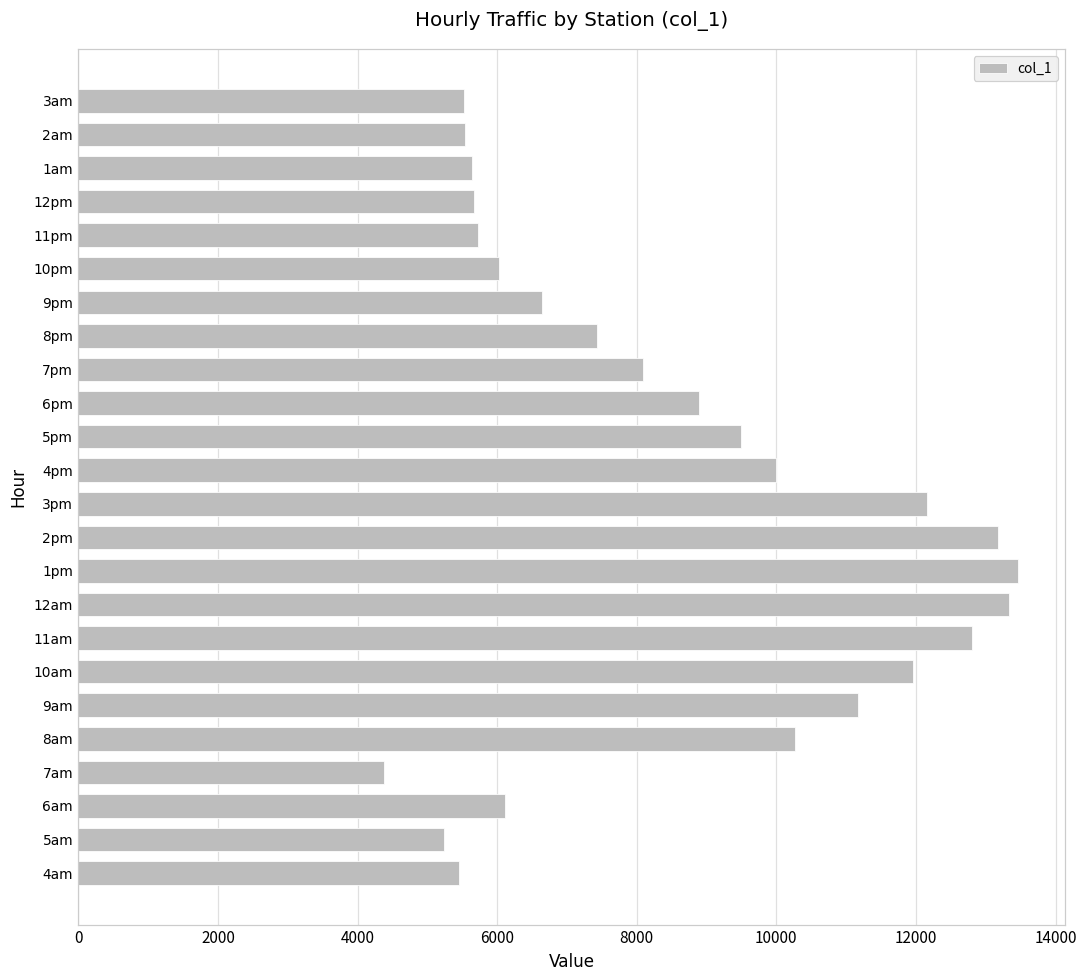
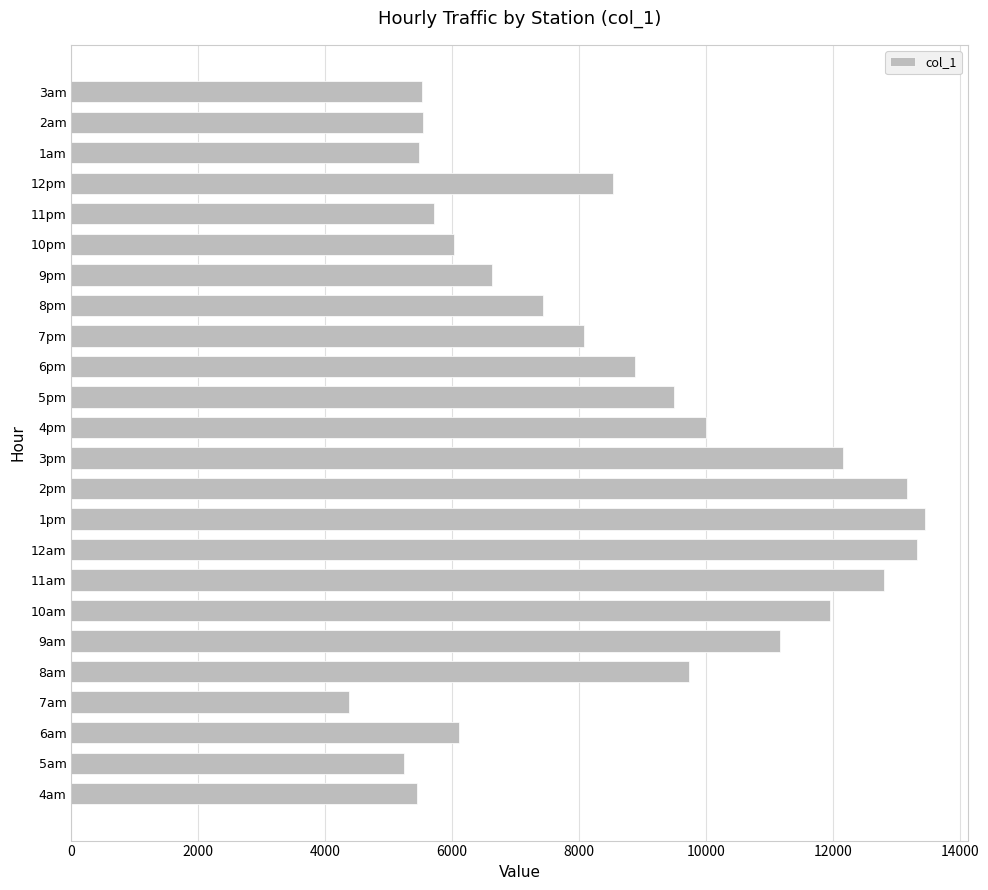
  {
    "3am": 5500,
    "2am": 5500,
-   "1am": 5600,
-   "12pm": 5700,
+   "1am": 5500,
+   "12pm": 8500,
    "11pm": 5700,
    "10pm": 6000,
    "9pm": 6600,
    "8pm": 7400,
    "7pm": 8100,
    "6pm": 8900,
    "5pm": 9500,
    "4pm": 10000,
    "3pm": 12200,
    "2pm": 13200,
    "1pm": 13500,
    "12am": 13300,
    "11am": 12800,
    "10am": 12000,
    "9am": 11200,
-   "8am": 10300,
+   "8am": 9700,
    "7am": 4400,
    "6am": 6100,
    "5am": 5200,
    "4am": 5500
  }
